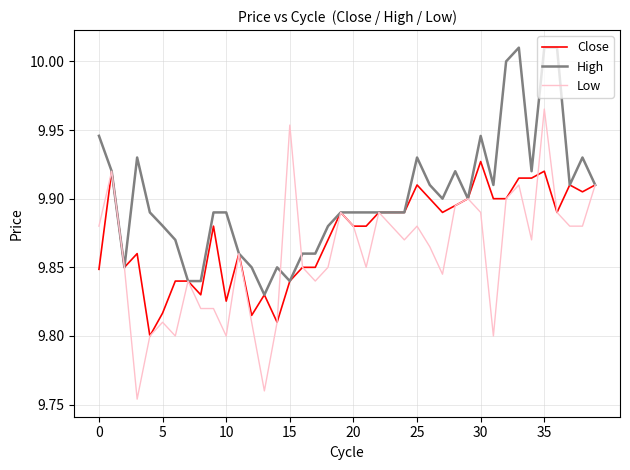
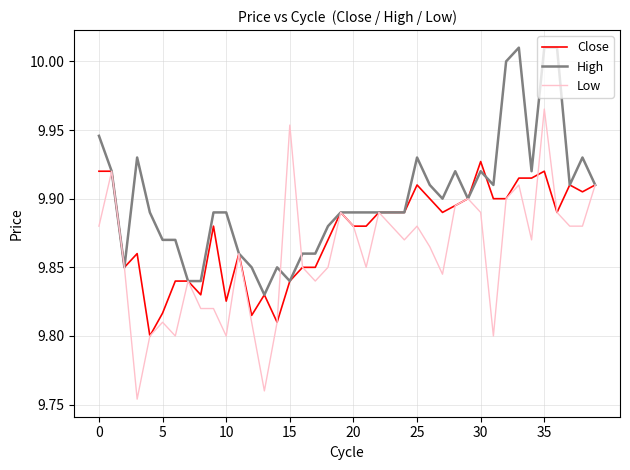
  {
    "Close": {
-     "0": 9.849,
+     "0": 9.920,
      "5": 9.817,
      "10": 9.825,
      "25": 9.910,
      "30": 9.927,
      "35": 9.920
    },
    "High": {
      "0": 9.946,
-     "5": 9.880,
+     "5": 9.870,
      "10": 9.890,
      "20": 9.890,
      "25": 9.930,
-     "30": 9.946
+     "30": 9.920
    },
    "Low": {
      "0": 9.880,
      "5": 9.810,
      "10": 9.800,
      "15": 9.954,
      "25": 9.880,
      "30": 9.890,
      "35": 9.965
    }
  }
